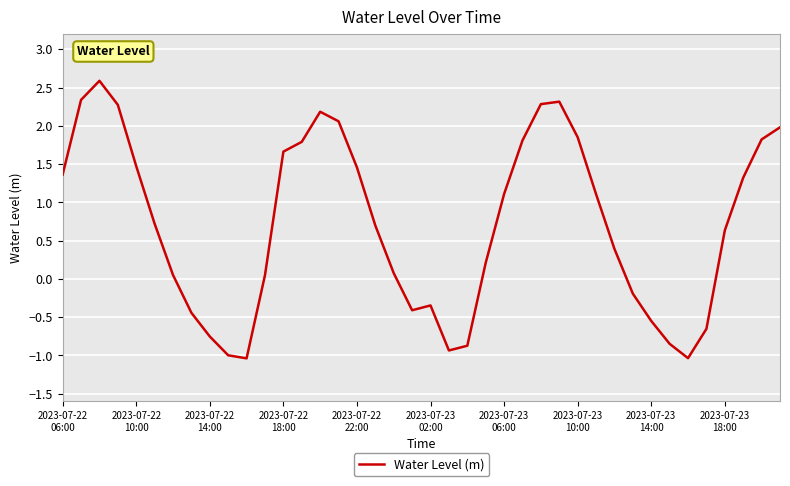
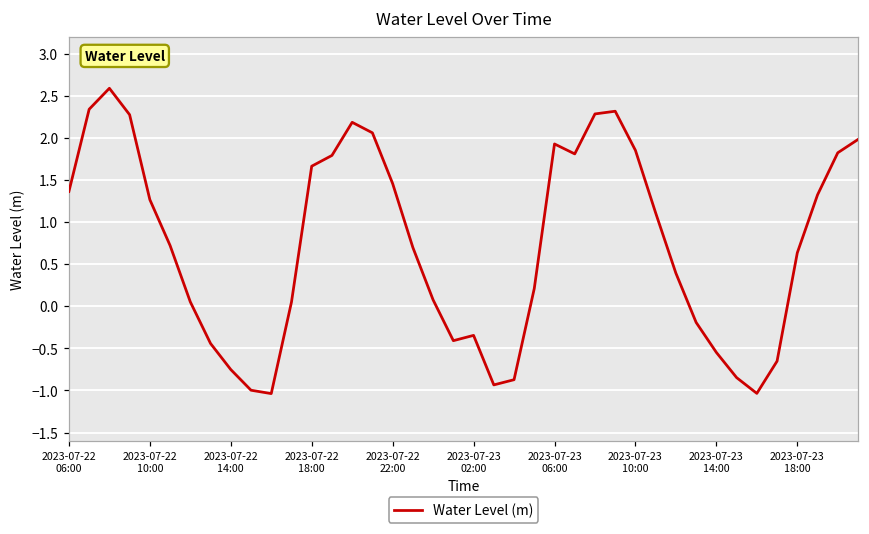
  {
    "2023-07-22 06:00": 1.4,
-   "2023-07-22 10:00": 1.5,
+   "2023-07-22 10:00": 1.3,
    "2023-07-22 14:00": -0.8,
    "2023-07-22 18:00": 1.7,
    "2023-07-22 22:00": 1.5,
    "2023-07-23 02:00": -0.3,
-   "2023-07-23 06:00": 1.1,
+   "2023-07-23 06:00": 1.9,
    "2023-07-23 10:00": 1.9,
    "2023-07-23 14:00": -0.5,
    "2023-07-23 18:00": 0.6
  }
